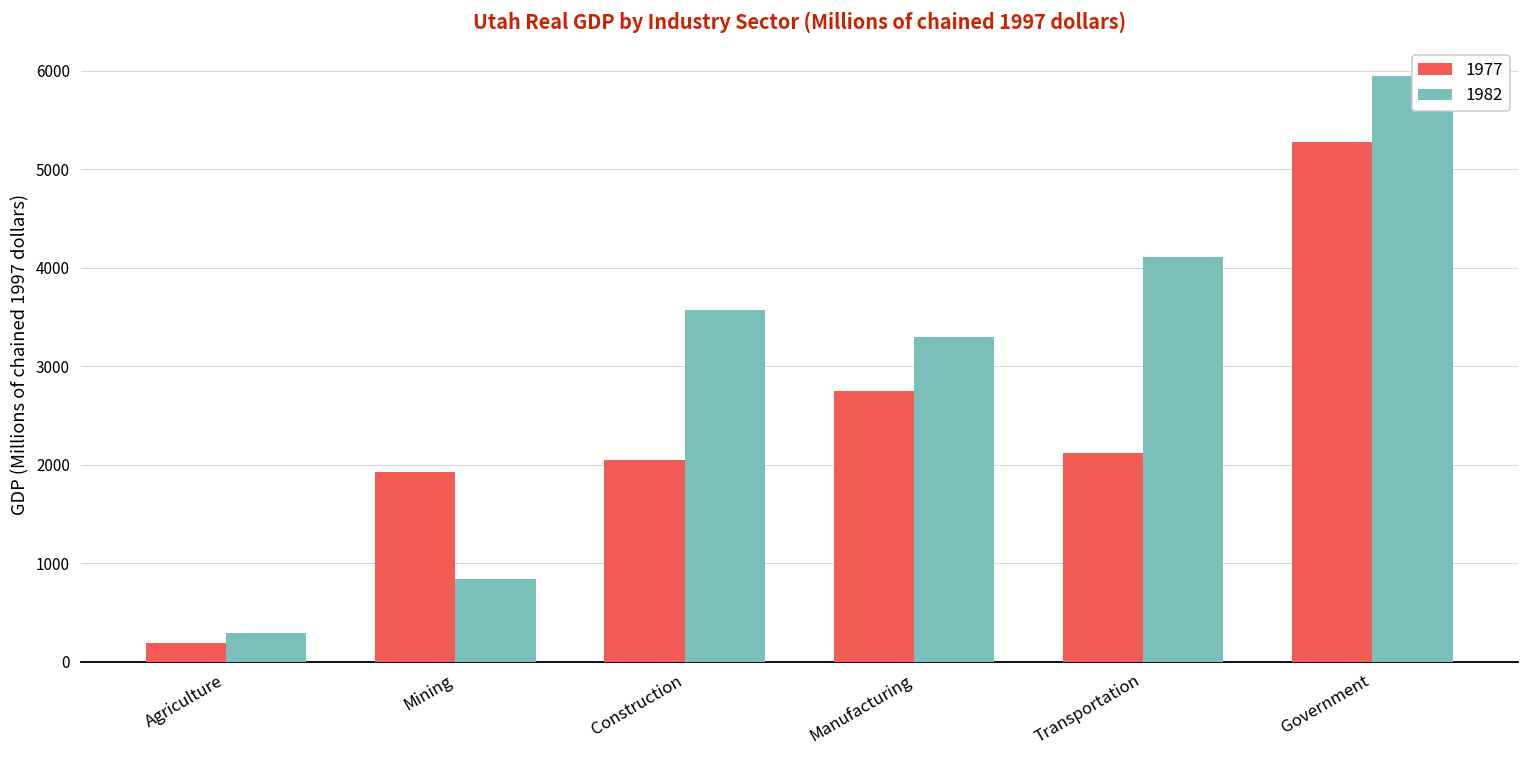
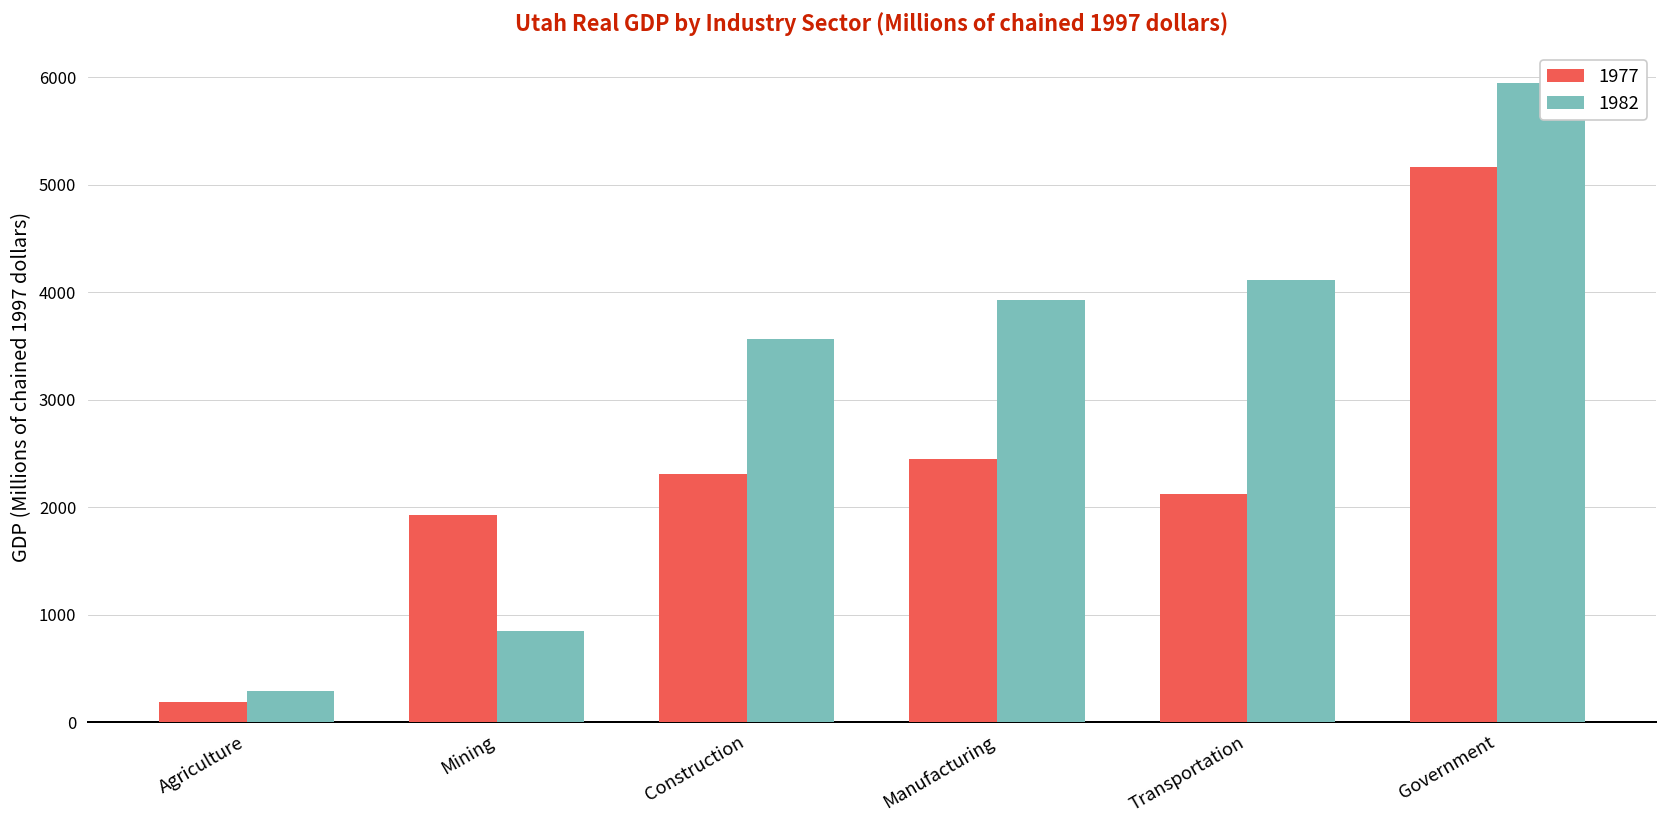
  {
    "1977": {
      "Agriculture": 200,
      "Mining": 1900,
-     "Construction": 2000,
-     "Manufacturing": 2800,
+     "Construction": 2300,
+     "Manufacturing": 2400,
      "Transportation": 2100,
-     "Government": 5300
+     "Government": 5200
    },
    "1982": {
      "Agriculture": 300,
      "Mining": 800,
      "Construction": 3600,
-     "Manufacturing": 3300,
+     "Manufacturing": 3900,
      "Transportation": 4100
    }
  }
